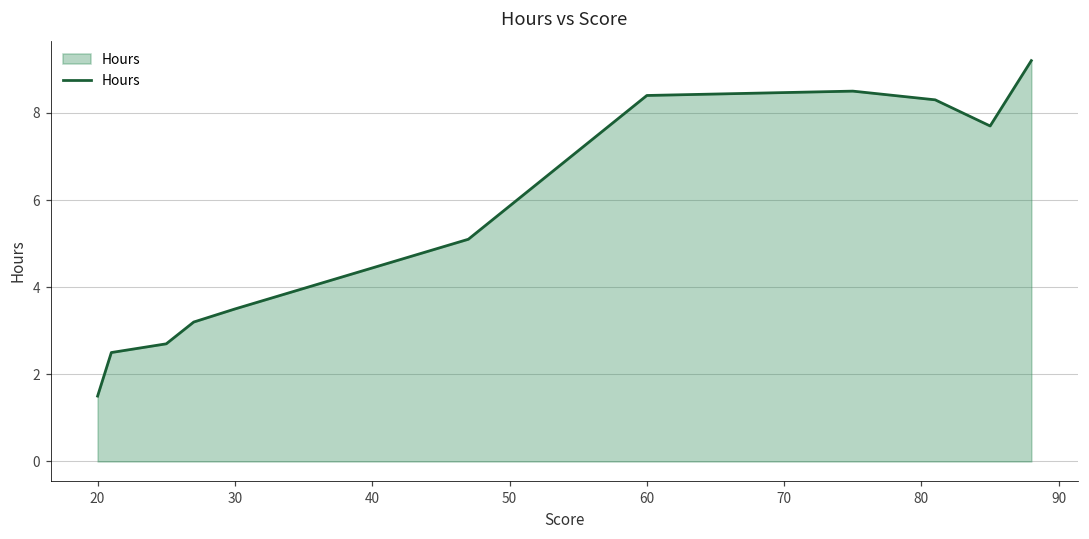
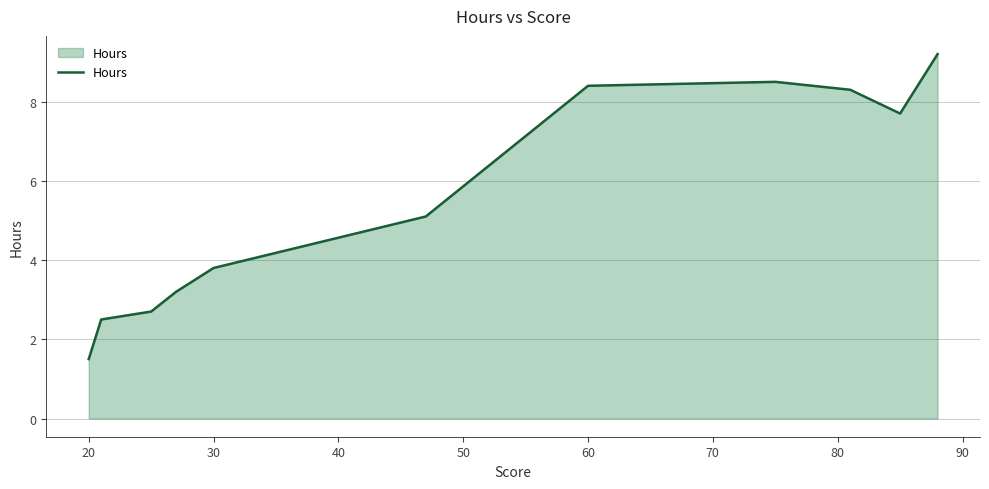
  {
    "20": 1.5,
-   "30": 3.5,
+   "30": 3.8,
    "60": 8.4
  }
